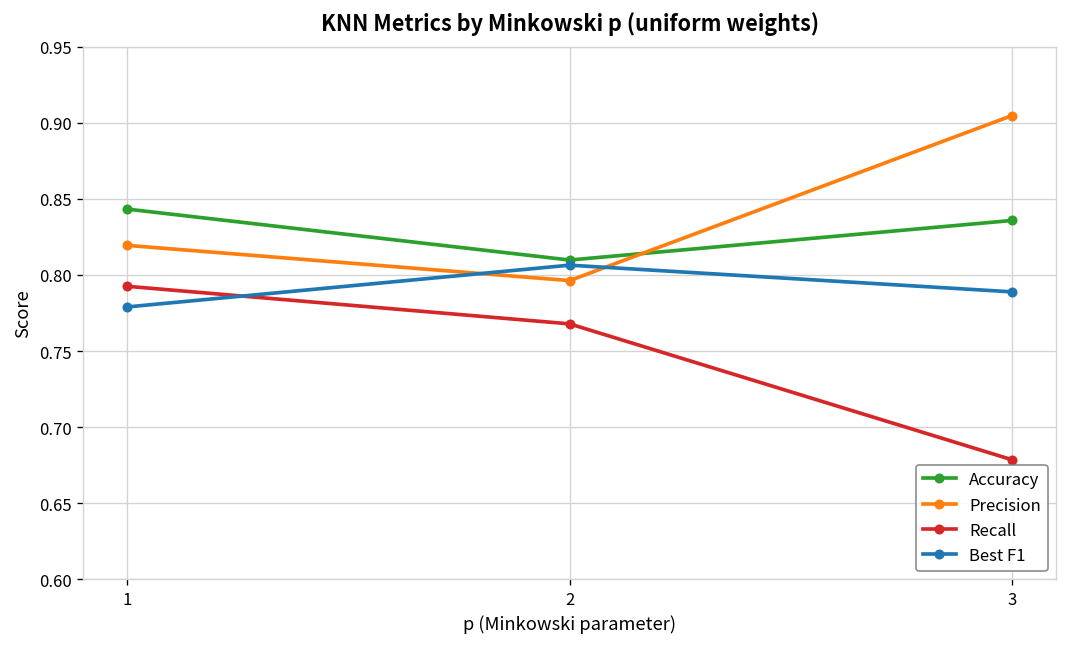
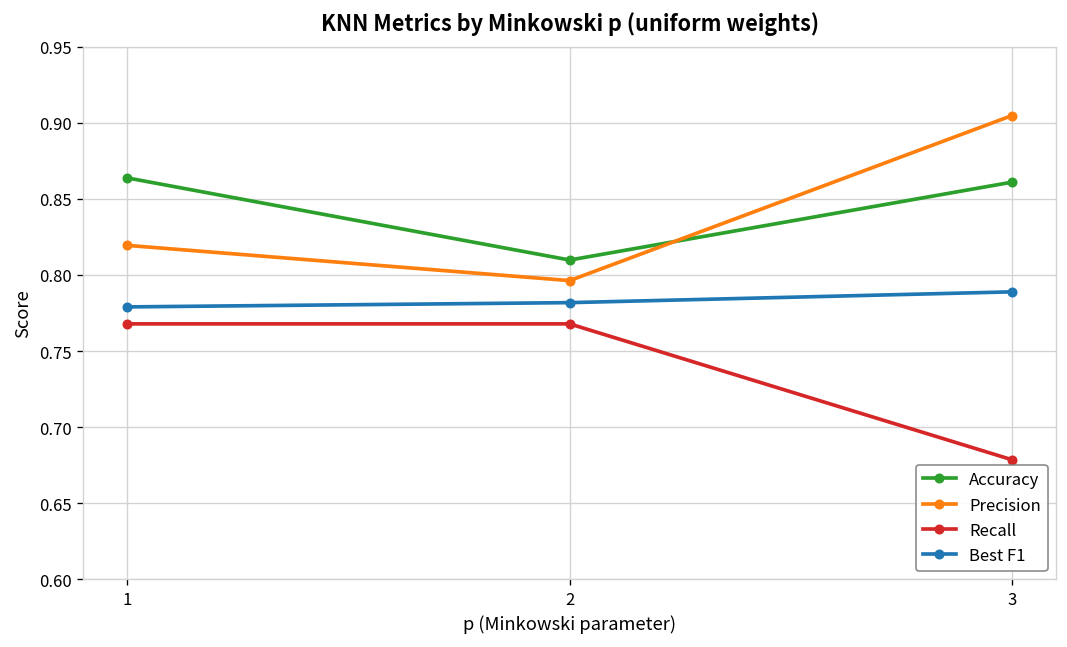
  {
    "Accuracy": {
-     "1": 0.843,
+     "1": 0.864,
      "2": 0.810,
-     "3": 0.836
+     "3": 0.861
    },
    "Precision": {
      "1": 0.819,
      "2": 0.796,
      "3": 0.905
    },
    "Recall": {
-     "1": 0.793,
+     "1": 0.768,
      "2": 0.768,
      "3": 0.679
    },
    "Best F1": {
      "1": 0.779,
-     "2": 0.806,
+     "2": 0.782,
      "3": 0.789
    }
  }
